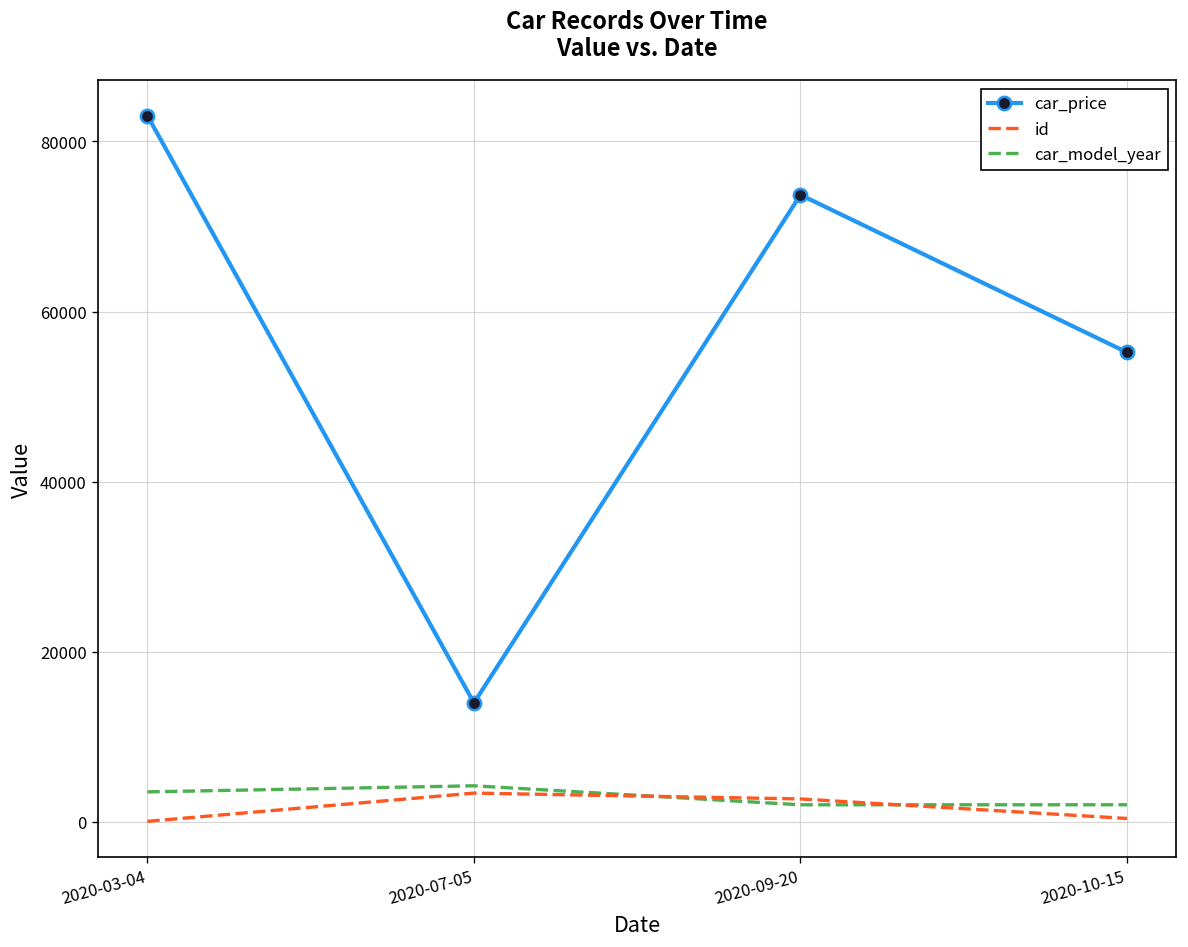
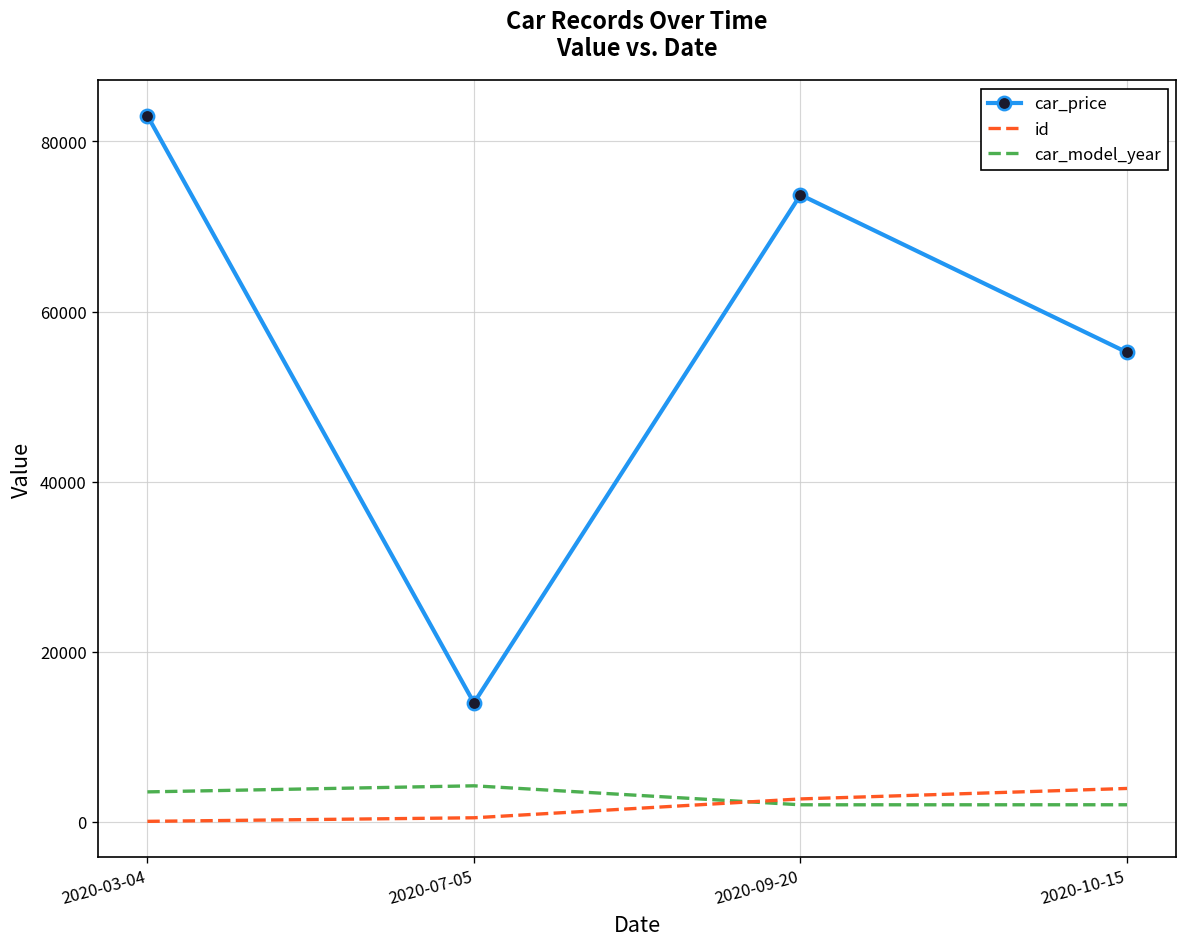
  {
    "car_price": {
      "2020-03-04": 83000,
      "2020-07-05": 14000,
      "2020-09-20": 74000,
      "2020-10-15": 55000
    },
    "id": {
      "2020-03-04": 0,
-     "2020-07-05": 3000,
+     "2020-07-05": 0,
      "2020-09-20": 3000,
-     "2020-10-15": 0
+     "2020-10-15": 4000
    },
    "car_model_year": {
      "2020-03-04": 4000,
      "2020-07-05": 4000,
      "2020-09-20": 2000,
      "2020-10-15": 2000
    }
  }
